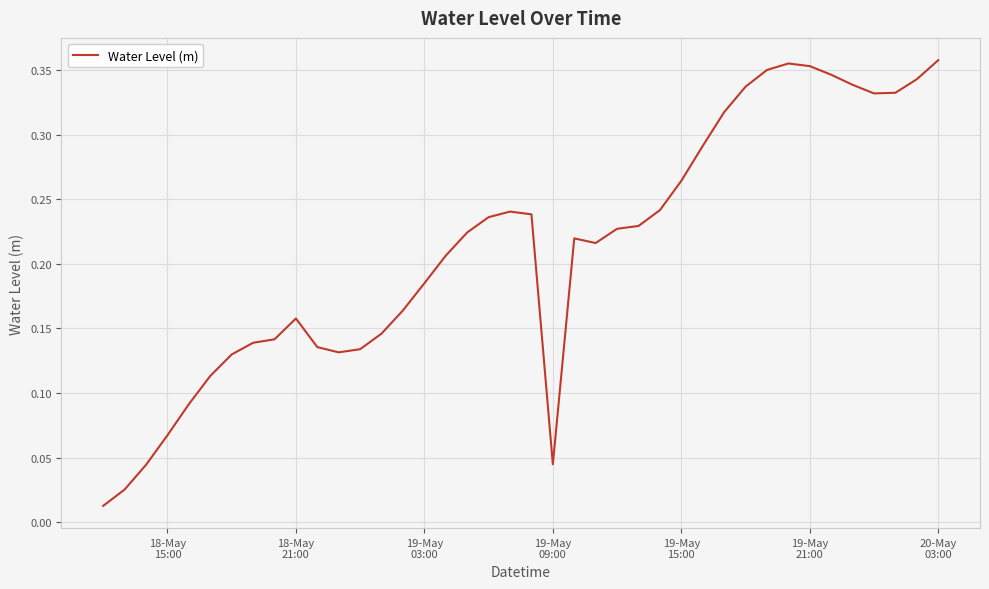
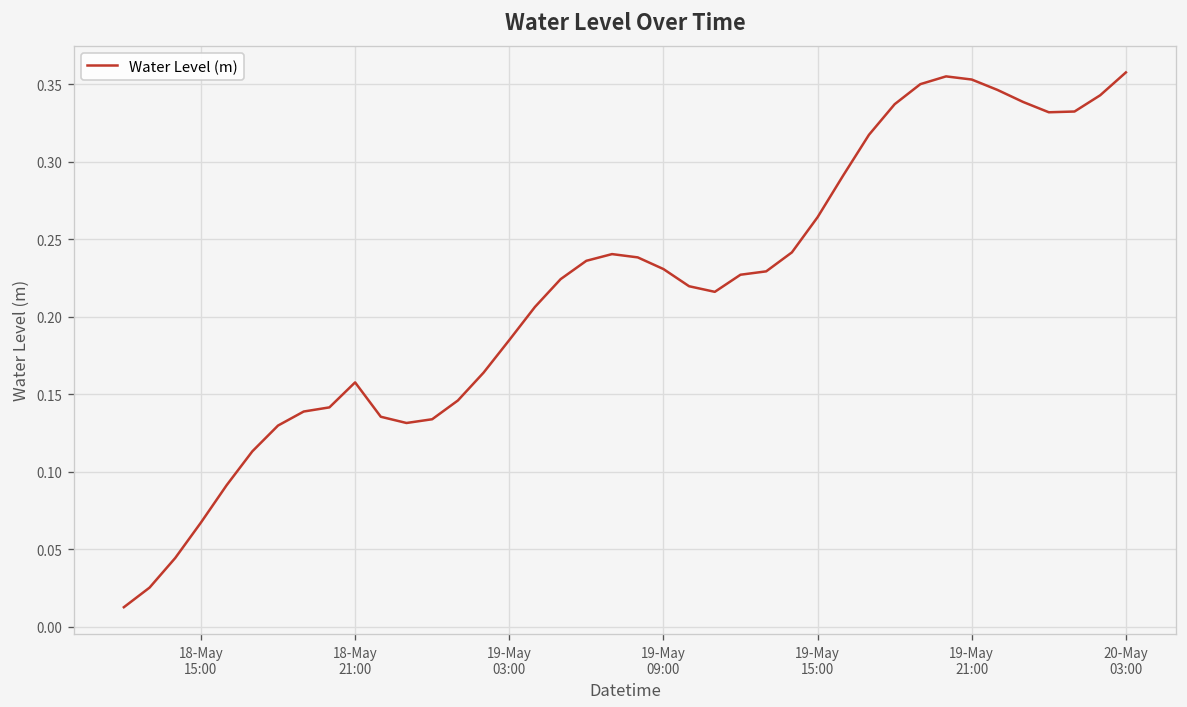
  {
    "18-May 15:00": 0.067,
    "18-May 21:00": 0.158,
    "19-May 03:00": 0.185,
-   "19-May 09:00": 0.045,
+   "19-May 09:00": 0.231,
    "19-May 15:00": 0.264,
    "19-May 21:00": 0.353,
    "20-May 03:00": 0.358
  }
